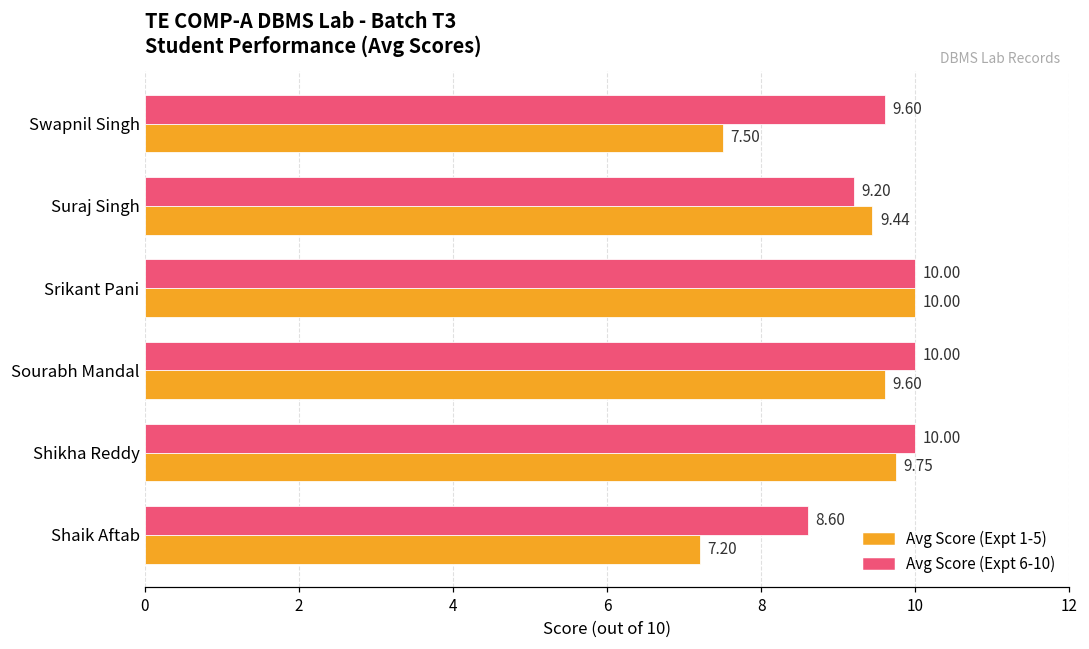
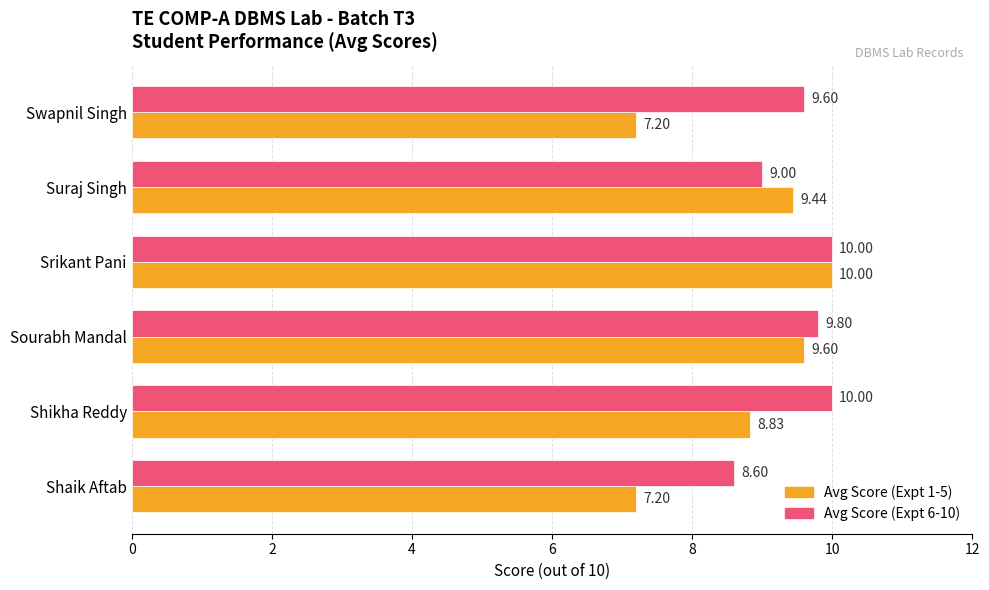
  {
    "Avg Score (Expt 1-5)": {
-     "Swapnil Singh": 7.50,
+     "Swapnil Singh": 7.20,
      "Suraj Singh": 9.44,
      "Srikant Pani": 10.00,
      "Sourabh Mandal": 9.60,
-     "Shikha Reddy": 9.75,
+     "Shikha Reddy": 8.83,
      "Shaik Aftab": 7.20
    },
    "Avg Score (Expt 6-10)": {
      "Swapnil Singh": 9.60,
-     "Suraj Singh": 9.20,
+     "Suraj Singh": 9.00,
      "Srikant Pani": 10.00,
-     "Sourabh Mandal": 10.00,
+     "Sourabh Mandal": 9.80,
      "Shikha Reddy": 10.00,
      "Shaik Aftab": 8.60
    }
  }
